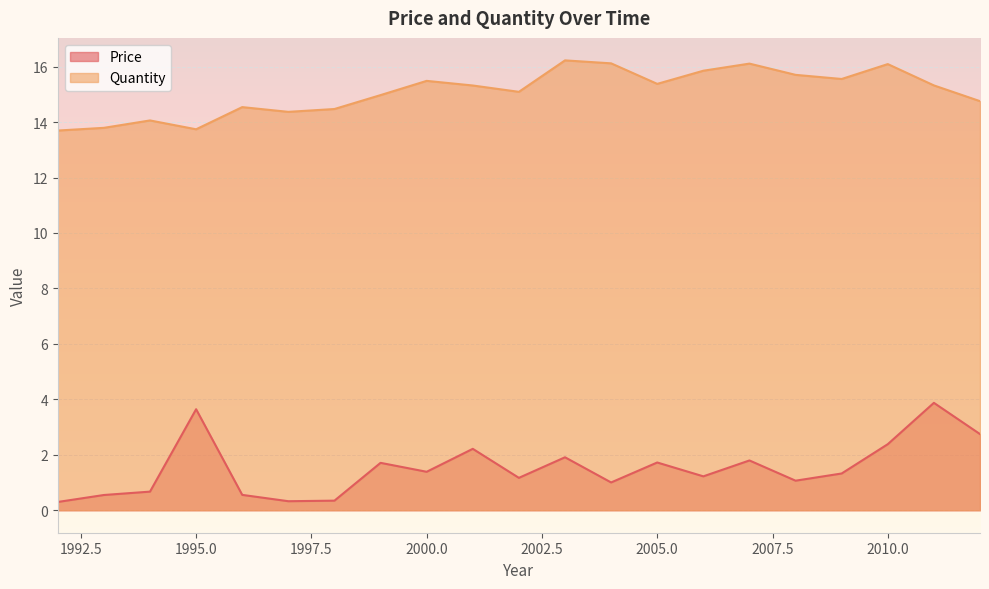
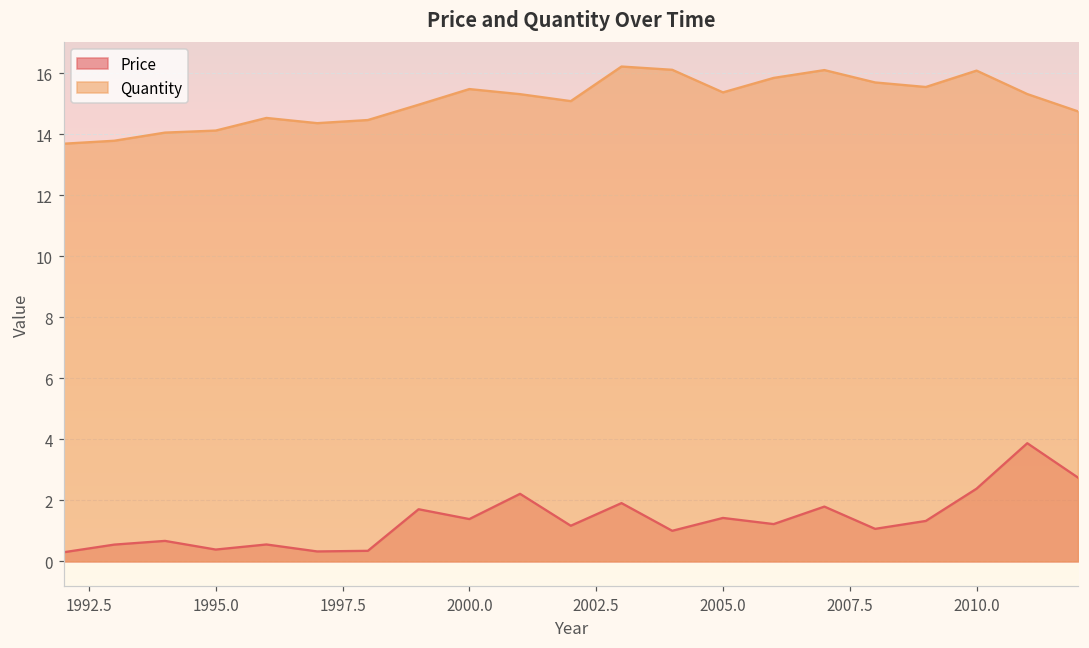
  {
    "Price": {
-     "1995.0": 3.6,
+     "1995.0": 0.4,
      "2000.0": 1.4,
-     "2005.0": 1.7,
+     "2005.0": 1.4,
      "2010.0": 2.4
    },
    "Quantity": {
-     "1995.0": 13.7,
+     "1995.0": 14.1,
      "2000.0": 15.5,
      "2005.0": 15.4,
      "2010.0": 16.1
    }
  }
